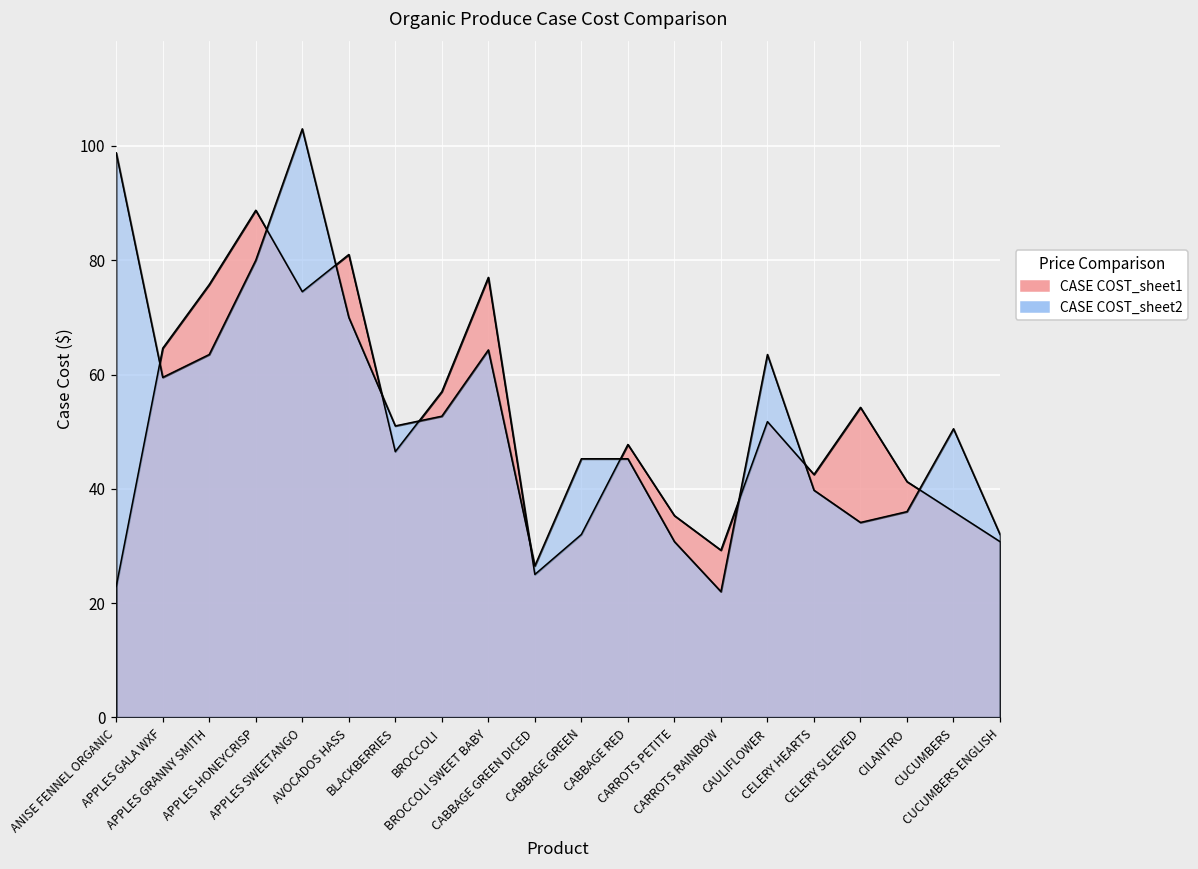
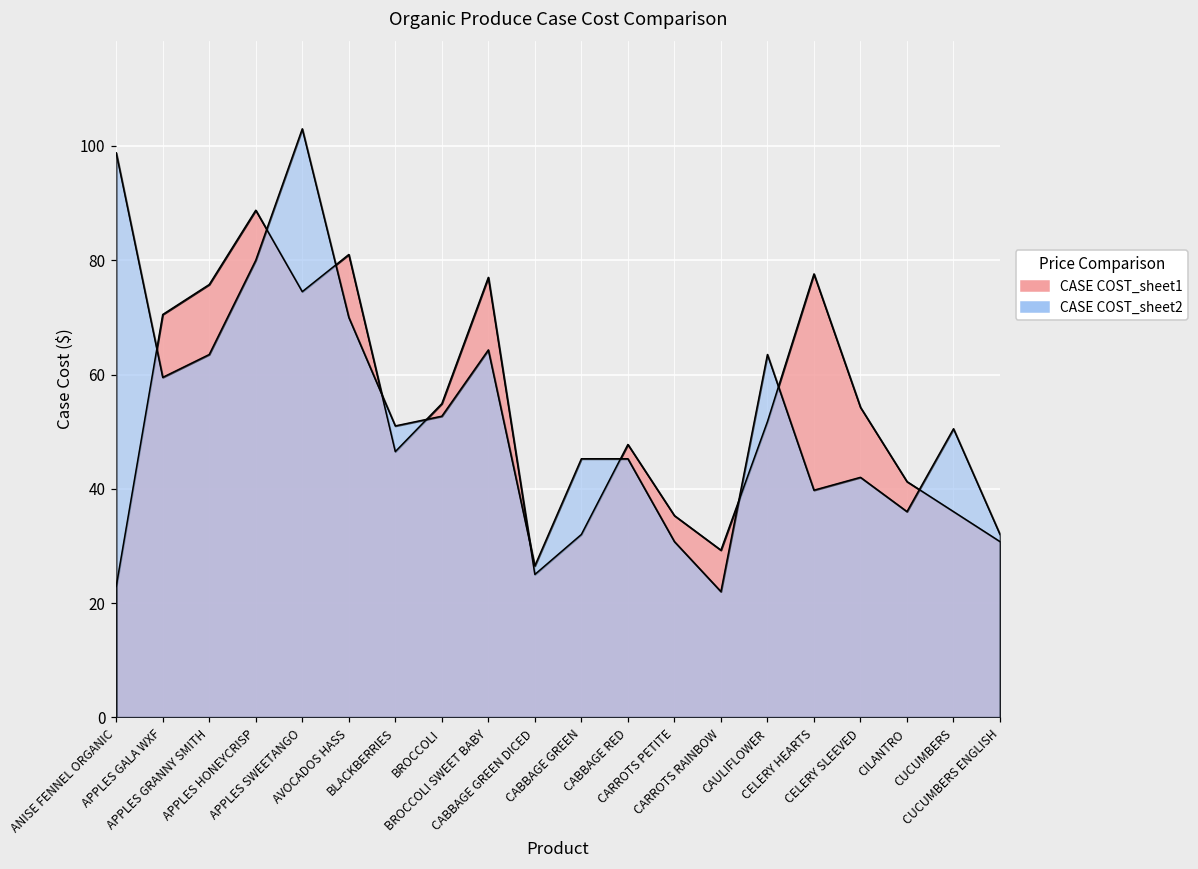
  {
    "CASE COST_sheet1": {
      "ANISE FENNEL ORGANIC": 23,
-     "APPLES GALA WXF": 65,
+     "APPLES GALA WXF": 71,
      "APPLES GRANNY SMITH": 76,
      "APPLES HONEYCRISP": 89,
      "APPLES SWEETANGO": 75,
      "AVOCADOS HASS": 81,
      "BLACKBERRIES": 47,
-     "BROCCOLI": 57,
+     "BROCCOLI": 55,
      "BROCCOLI SWEET BABY": 77,
      "CABBAGE GREEN DICED": 25,
      "CABBAGE GREEN": 32,
      "CABBAGE RED": 48,
      "CARROTS PETITE": 35,
      "CARROTS RAINBOW": 29,
      "CAULIFLOWER": 52,
-     "CELERY HEARTS": 43,
+     "CELERY HEARTS": 78,
      "CELERY SLEEVED": 54,
      "CILANTRO": 41,
      "CUCUMBERS": 36,
      "CUCUMBERS ENGLISH": 31
    },
    "CASE COST_sheet2": {
      "ANISE FENNEL ORGANIC": 99,
      "APPLES GALA WXF": 60,
      "APPLES GRANNY SMITH": 64,
      "APPLES HONEYCRISP": 80,
      "APPLES SWEETANGO": 103,
      "AVOCADOS HASS": 70,
      "BLACKBERRIES": 51,
      "BROCCOLI": 53,
      "BROCCOLI SWEET BABY": 64,
      "CABBAGE GREEN DICED": 27,
      "CABBAGE GREEN": 45,
      "CABBAGE RED": 45,
      "CARROTS PETITE": 31,
      "CARROTS RAINBOW": 22,
      "CAULIFLOWER": 64,
      "CELERY HEARTS": 40,
-     "CELERY SLEEVED": 34,
+     "CELERY SLEEVED": 42,
      "CILANTRO": 36,
      "CUCUMBERS": 51,
      "CUCUMBERS ENGLISH": 32
    }
  }
